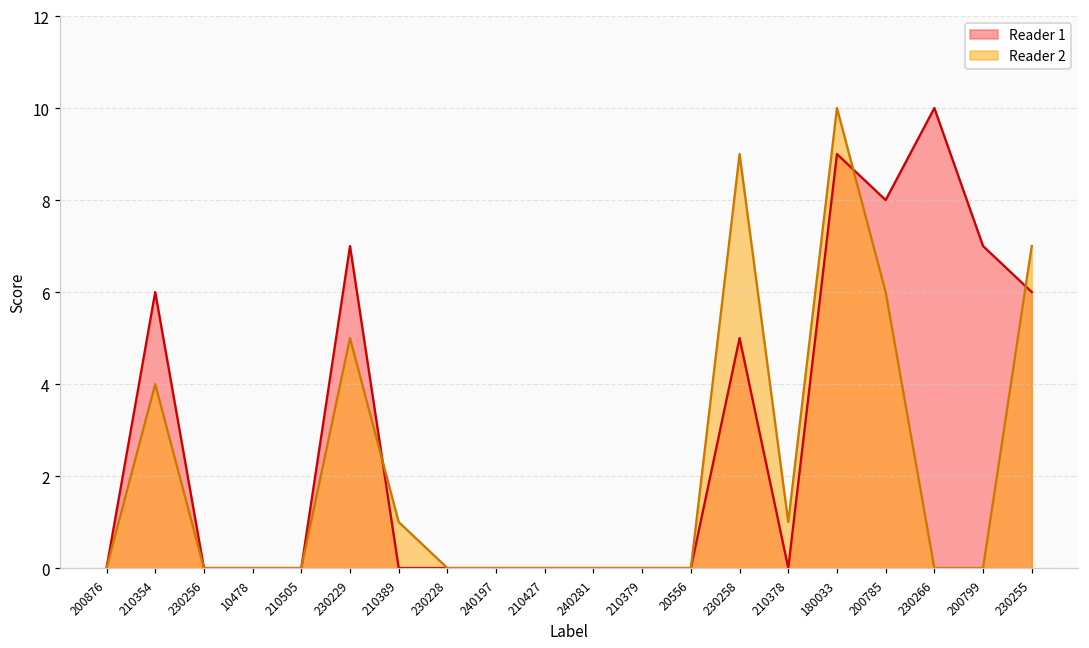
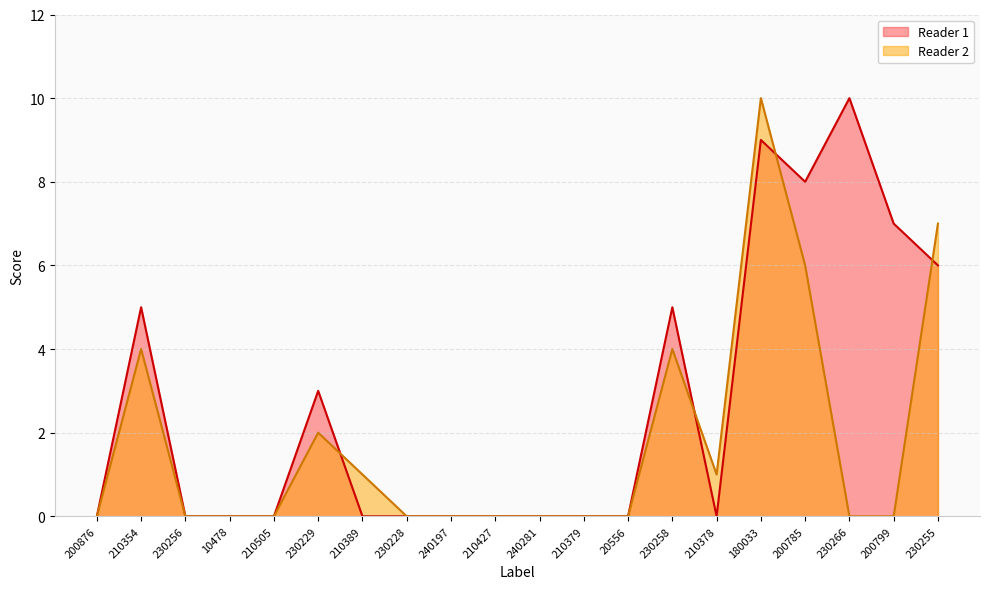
  {
    "Reader 1": {
-     "210354": 6,
-     "230229": 7,
+     "210354": 5,
+     "230229": 3,
      "210389": 0,
      "230258": 5,
      "210378": 0,
      "180033": 9,
      "200785": 8,
      "230266": 10,
      "200799": 7,
      "230255": 6
    },
    "Reader 2": {
      "210354": 4,
-     "230229": 5,
+     "230229": 2,
      "210389": 1,
-     "230258": 9,
+     "230258": 4,
      "210378": 1,
      "180033": 10,
      "200785": 6,
      "230266": 0,
      "200799": 0,
      "230255": 7
    }
  }
